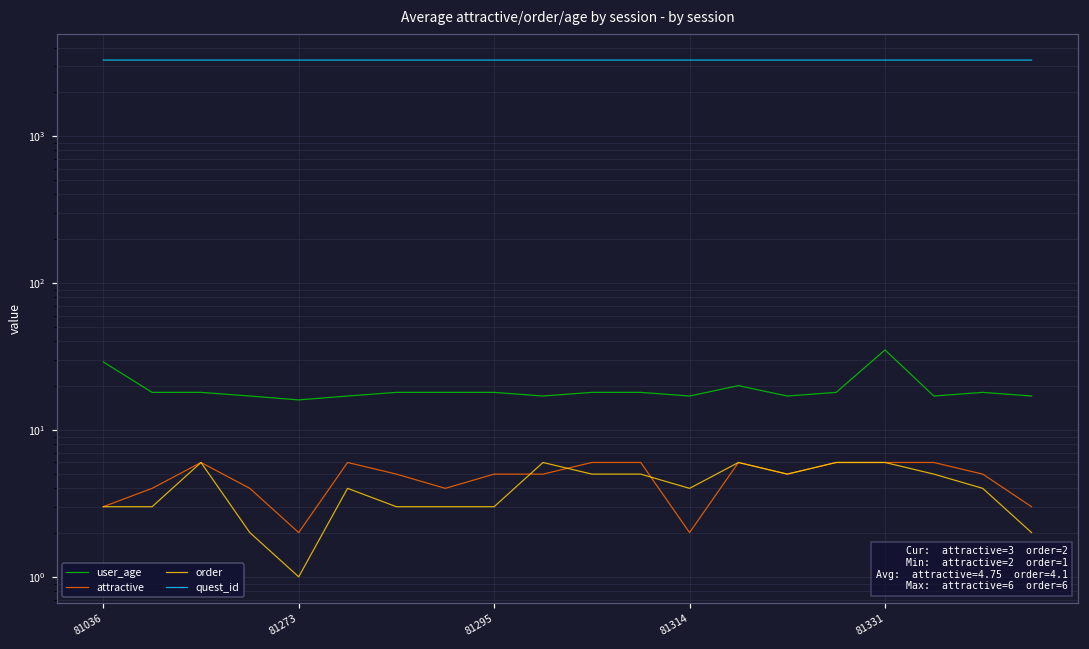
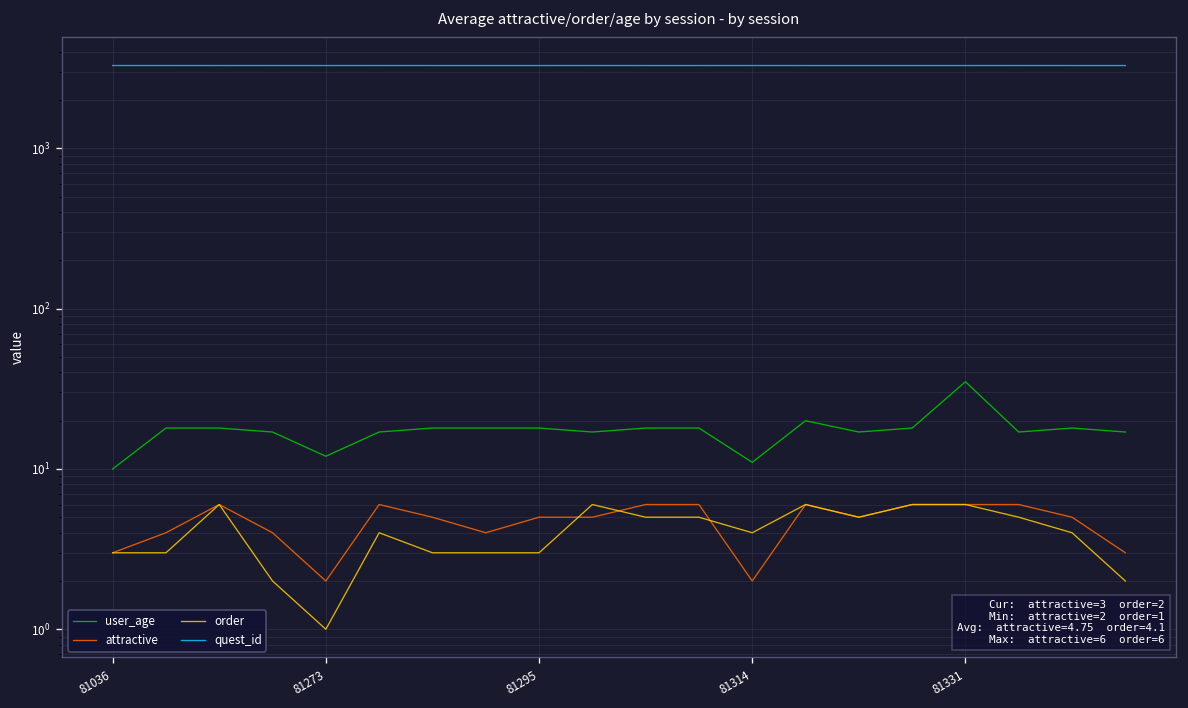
  {
    "user_age": {
-     "81036": 29,
-     "81273": 16,
+     "81036": 10,
+     "81273": 12,
      "81295": 18,
-     "81314": 17,
+     "81314": 11,
      "81331": 35
    },
    "attractive": {
      "81273": 2,
      "81295": 5,
      "81314": 2
    },
    "order": {
      "81273": 1,
      "81295": 3,
      "81314": 4
    },
    "quest_id": {
      "81036": 3300,
      "81273": 3300,
      "81295": 3300,
      "81314": 3300,
      "81331": 3300
    }
  }
